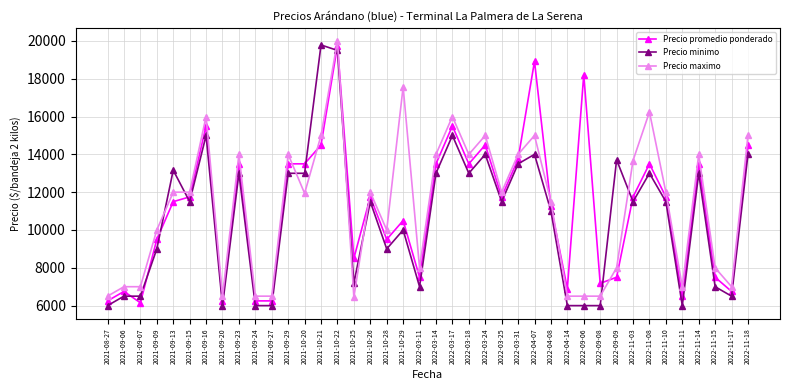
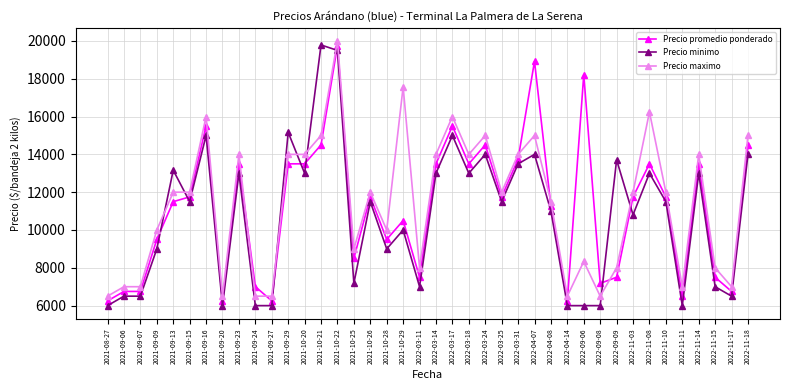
  {
    "Precio promedio ponderado": {
      "2021-08-27": 6300,
      "2021-09-06": 6800,
-     "2021-09-07": 6200,
+     "2021-09-07": 6800,
      "2021-09-09": 9500,
      "2021-09-13": 11500,
      "2021-09-15": 11800,
      "2021-09-16": 15500,
      "2021-09-20": 6300,
      "2021-09-23": 13500,
-     "2021-09-24": 6300,
+     "2021-09-24": 7000,
      "2021-09-27": 6300,
      "2021-09-29": 13500,
      "2021-10-20": 13500,
      "2021-10-21": 14500,
      "2021-10-22": 19800,
      "2021-10-25": 8500,
      "2021-10-26": 11800,
      "2021-10-28": 9500,
      "2021-10-29": 10500,
      "2022-03-11": 7500,
      "2022-03-14": 13500,
      "2022-03-17": 15500,
      "2022-03-18": 13500,
      "2022-03-24": 14500,
      "2022-03-25": 11800,
      "2022-03-31": 13800,
      "2022-04-07": 18900,
      "2022-04-08": 11300,
-     "2022-04-14": 6900,
+     "2022-04-14": 6300,
      "2022-09-06": 18200,
      "2022-09-08": 7200,
      "2022-09-09": 7500,
      "2022-11-03": 11800,
      "2022-11-08": 13500,
      "2022-11-10": 11800,
      "2022-11-11": 6500,
      "2022-11-14": 13500,
      "2022-11-15": 7500,
      "2022-11-17": 6800,
      "2022-11-18": 14500
    },
    "Precio minimo": {
      "2021-08-27": 6000,
      "2021-09-06": 6500,
      "2021-09-07": 6500,
      "2021-09-09": 9000,
      "2021-09-13": 13200,
      "2021-09-15": 11500,
      "2021-09-16": 15000,
      "2021-09-20": 6000,
      "2021-09-23": 13000,
      "2021-09-24": 6000,
      "2021-09-27": 6000,
-     "2021-09-29": 13000,
+     "2021-09-29": 15200,
      "2021-10-20": 13000,
      "2021-10-21": 19800,
      "2021-10-22": 19500,
      "2021-10-25": 7200,
      "2021-10-26": 11500,
      "2021-10-28": 9000,
      "2021-10-29": 10000,
      "2022-03-11": 7000,
      "2022-03-14": 13000,
      "2022-03-17": 15000,
      "2022-03-18": 13000,
      "2022-03-24": 14000,
      "2022-03-25": 11500,
      "2022-03-31": 13500,
      "2022-04-07": 14000,
      "2022-04-08": 11000,
      "2022-04-14": 6000,
      "2022-09-06": 6000,
      "2022-09-08": 6000,
      "2022-09-09": 13700,
-     "2022-11-03": 11500,
+     "2022-11-03": 10800,
      "2022-11-08": 13000,
      "2022-11-10": 11500,
      "2022-11-11": 6000,
      "2022-11-14": 13000,
      "2022-11-15": 7000,
      "2022-11-17": 6500,
      "2022-11-18": 14000
    },
    "Precio maximo": {
      "2021-08-27": 6500,
      "2021-09-06": 7000,
      "2021-09-07": 7000,
      "2021-09-09": 10000,
      "2021-09-13": 12000,
      "2021-09-15": 12000,
      "2021-09-16": 16000,
      "2021-09-20": 6500,
      "2021-09-23": 14000,
      "2021-09-24": 6500,
      "2021-09-27": 6500,
      "2021-09-29": 14000,
-     "2021-10-20": 11900,
+     "2021-10-20": 14000,
      "2021-10-21": 15000,
      "2021-10-22": 20000,
-     "2021-10-25": 6400,
+     "2021-10-25": 9000,
      "2021-10-26": 12000,
      "2021-10-28": 10000,
      "2021-10-29": 17600,
      "2022-03-11": 8000,
      "2022-03-14": 14000,
      "2022-03-17": 16000,
      "2022-03-18": 14000,
      "2022-03-24": 15000,
      "2022-03-25": 12000,
      "2022-03-31": 14000,
      "2022-04-07": 15000,
      "2022-04-08": 11500,
      "2022-04-14": 6500,
-     "2022-09-06": 6500,
+     "2022-09-06": 8300,
      "2022-09-08": 6500,
      "2022-09-09": 8000,
-     "2022-11-03": 13700,
+     "2022-11-03": 12000,
      "2022-11-08": 16200,
      "2022-11-10": 12000,
      "2022-11-11": 7000,
      "2022-11-14": 14000,
      "2022-11-15": 8000,
      "2022-11-17": 7000,
      "2022-11-18": 15000
    }
  }
